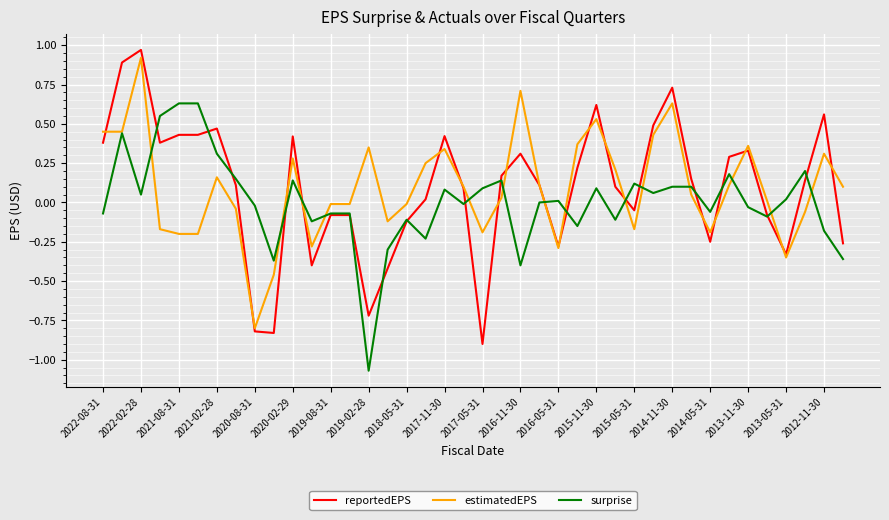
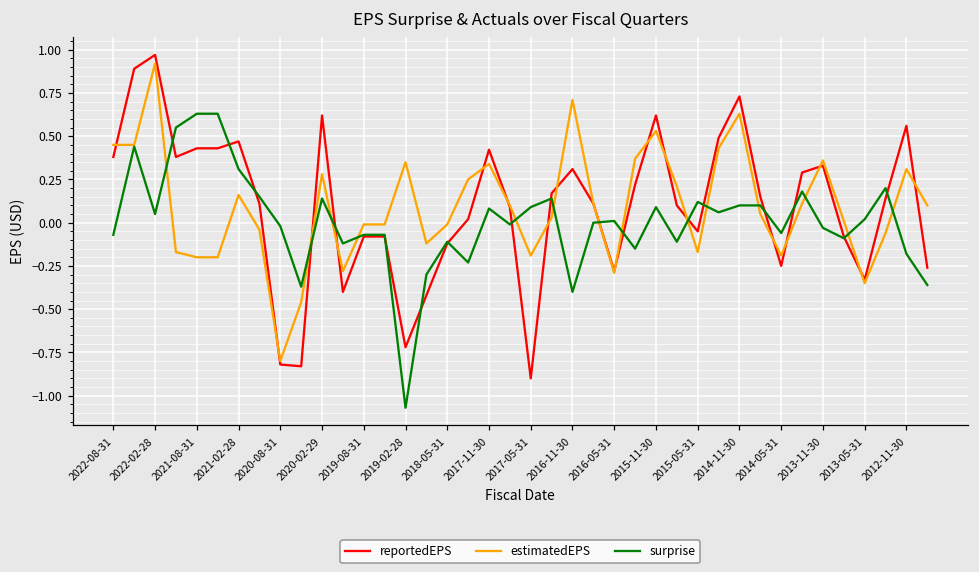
  {
    "reportedEPS": {
      "2022-08-31": 0.38,
      "2022-02-28": 0.97,
      "2021-08-31": 0.43,
      "2021-02-28": 0.47,
      "2020-08-31": -0.82,
-     "2020-02-29": 0.42,
+     "2020-02-29": 0.62,
      "2019-02-28": -0.72,
      "2017-11-30": 0.42,
      "2017-05-31": -0.90,
      "2016-11-30": 0.31,
      "2015-11-30": 0.62,
      "2015-05-31": -0.05,
      "2014-11-30": 0.73,
      "2014-05-31": -0.25,
      "2013-11-30": 0.33,
      "2013-05-31": -0.33,
      "2012-11-30": 0.56
    },
    "estimatedEPS": {
      "2022-08-31": 0.45,
      "2022-02-28": 0.92,
      "2021-08-31": -0.20,
      "2021-02-28": 0.16,
      "2020-08-31": -0.80,
      "2020-02-29": 0.28,
      "2019-08-31": -0.01,
      "2019-02-28": 0.35,
      "2018-05-31": -0.01,
      "2017-11-30": 0.34,
      "2017-05-31": -0.19,
      "2016-11-30": 0.71,
      "2015-11-30": 0.53,
      "2015-05-31": -0.17,
      "2014-11-30": 0.63,
      "2014-05-31": -0.19,
      "2013-11-30": 0.36,
      "2013-05-31": -0.35,
      "2012-11-30": 0.31
    },
    "surprise": {
      "2022-08-31": -0.07,
      "2022-02-28": 0.05,
      "2021-08-31": 0.63,
      "2021-02-28": 0.31,
      "2020-08-31": -0.02,
      "2020-02-29": 0.14,
      "2019-02-28": -1.07,
      "2017-11-30": 0.08,
      "2017-05-31": 0.09,
      "2016-11-30": -0.40,
      "2016-05-31": 0.01,
      "2015-11-30": 0.09,
      "2015-05-31": 0.12,
      "2014-11-30": 0.10,
      "2014-05-31": -0.06,
      "2013-11-30": -0.03,
      "2013-05-31": 0.02,
      "2012-11-30": -0.18
    }
  }
